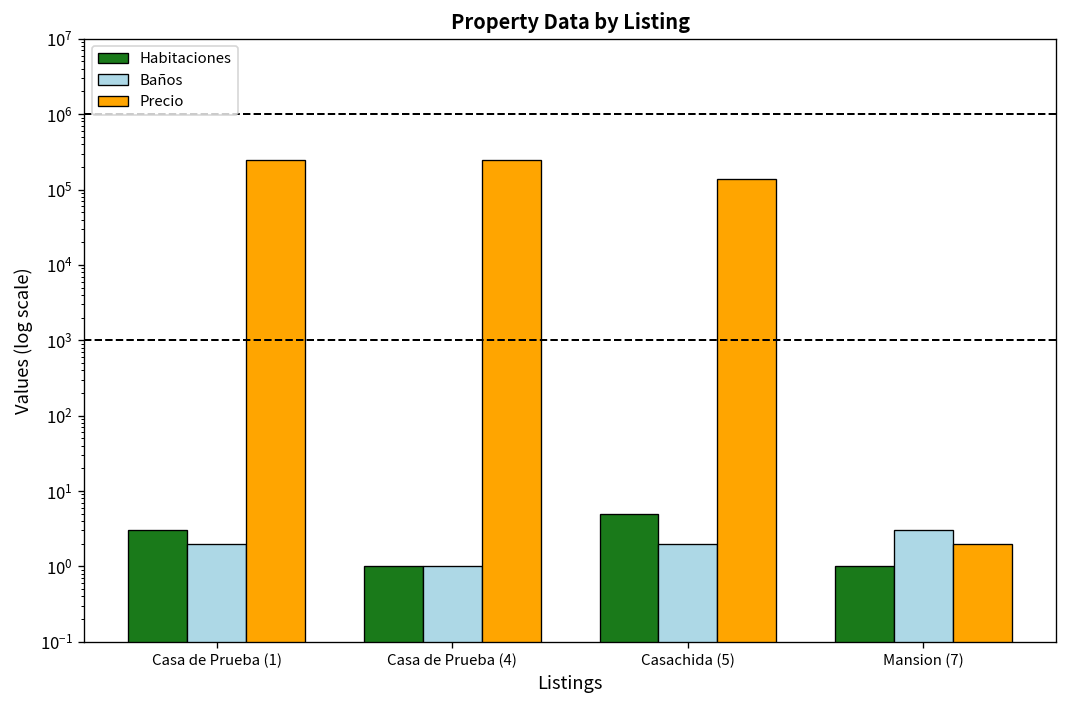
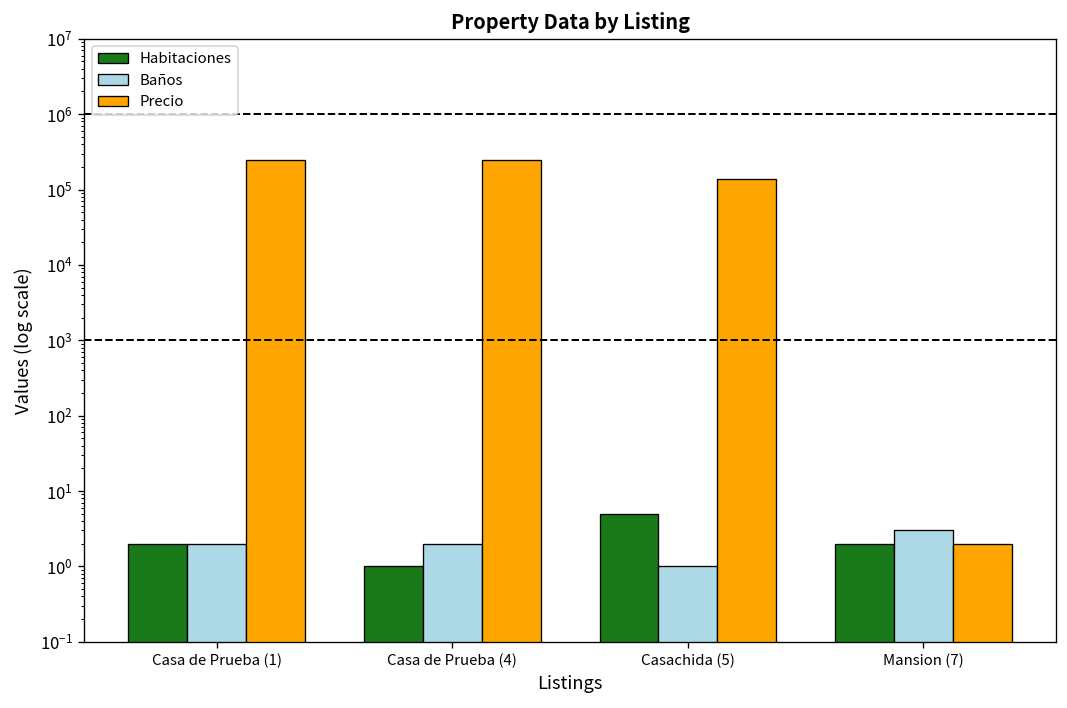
  {
    "Habitaciones": {
-     "Casa de Prueba (1)": 3,
+     "Casa de Prueba (1)": 2,
      "Casa de Prueba (4)": 1,
      "Casachida (5)": 5,
-     "Mansion (7)": 1
+     "Mansion (7)": 2
    },
    "Baños": {
      "Casa de Prueba (1)": 2,
-     "Casa de Prueba (4)": 1,
-     "Casachida (5)": 2,
+     "Casa de Prueba (4)": 2,
+     "Casachida (5)": 1,
      "Mansion (7)": 3
    },
    "Precio": {
      "Casa de Prueba (1)": 250000,
      "Casa de Prueba (4)": 250000,
      "Casachida (5)": 140000,
      "Mansion (7)": 2
    }
  }
